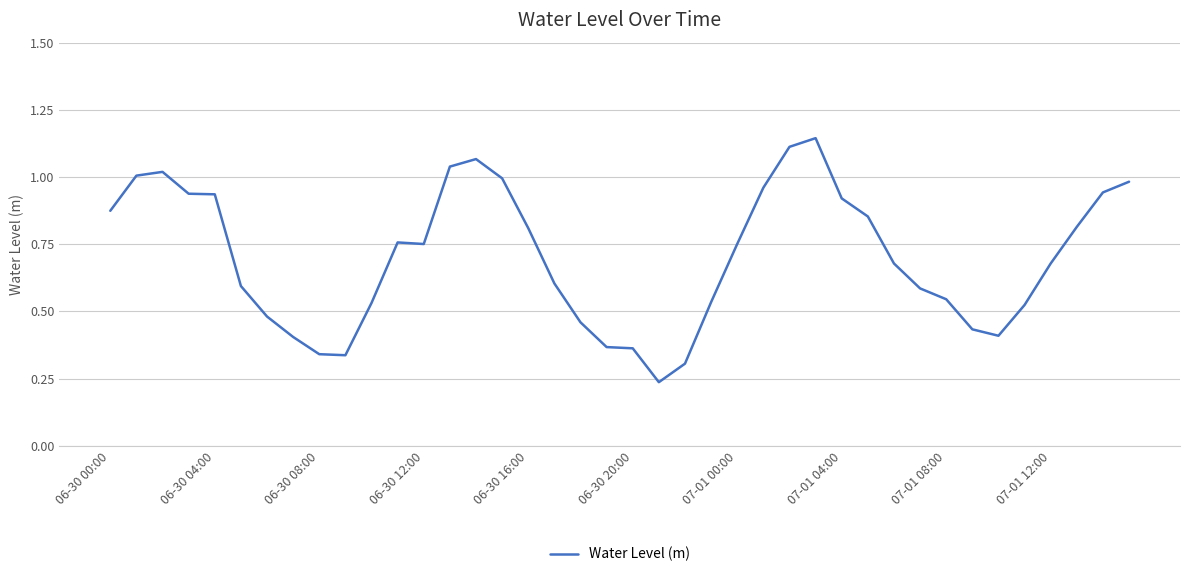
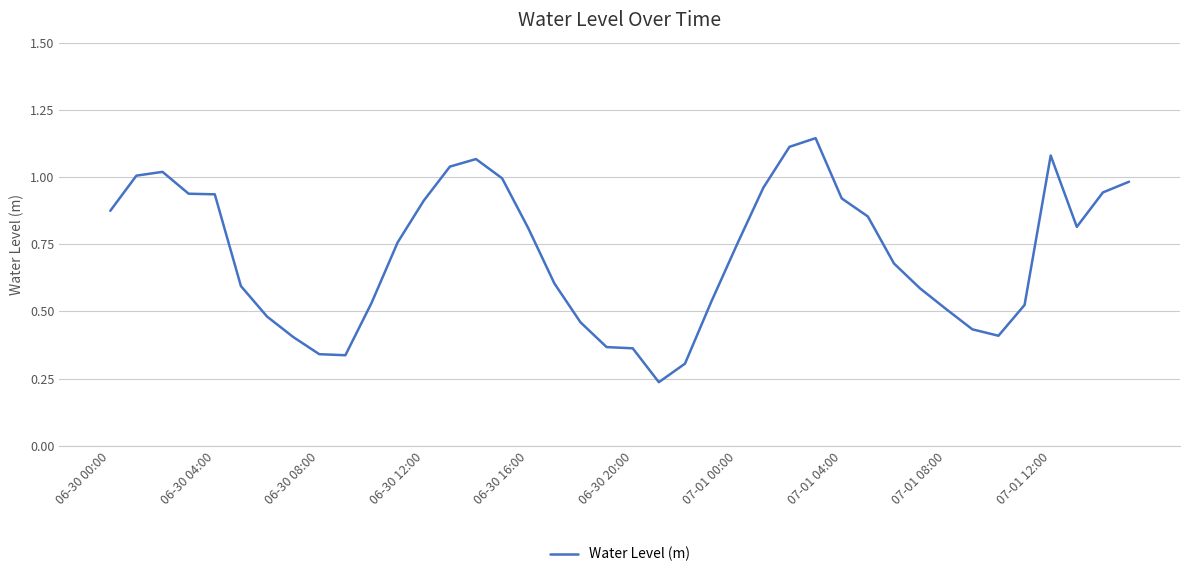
  {
    "06-30 00:00": 0.87,
    "06-30 04:00": 0.94,
    "06-30 08:00": 0.34,
-   "06-30 12:00": 0.75,
+   "06-30 12:00": 0.91,
    "06-30 16:00": 0.81,
    "06-30 20:00": 0.36,
    "07-01 00:00": 0.75,
    "07-01 04:00": 0.92,
-   "07-01 08:00": 0.55,
-   "07-01 12:00": 0.68
+   "07-01 08:00": 0.51,
+   "07-01 12:00": 1.08
  }
